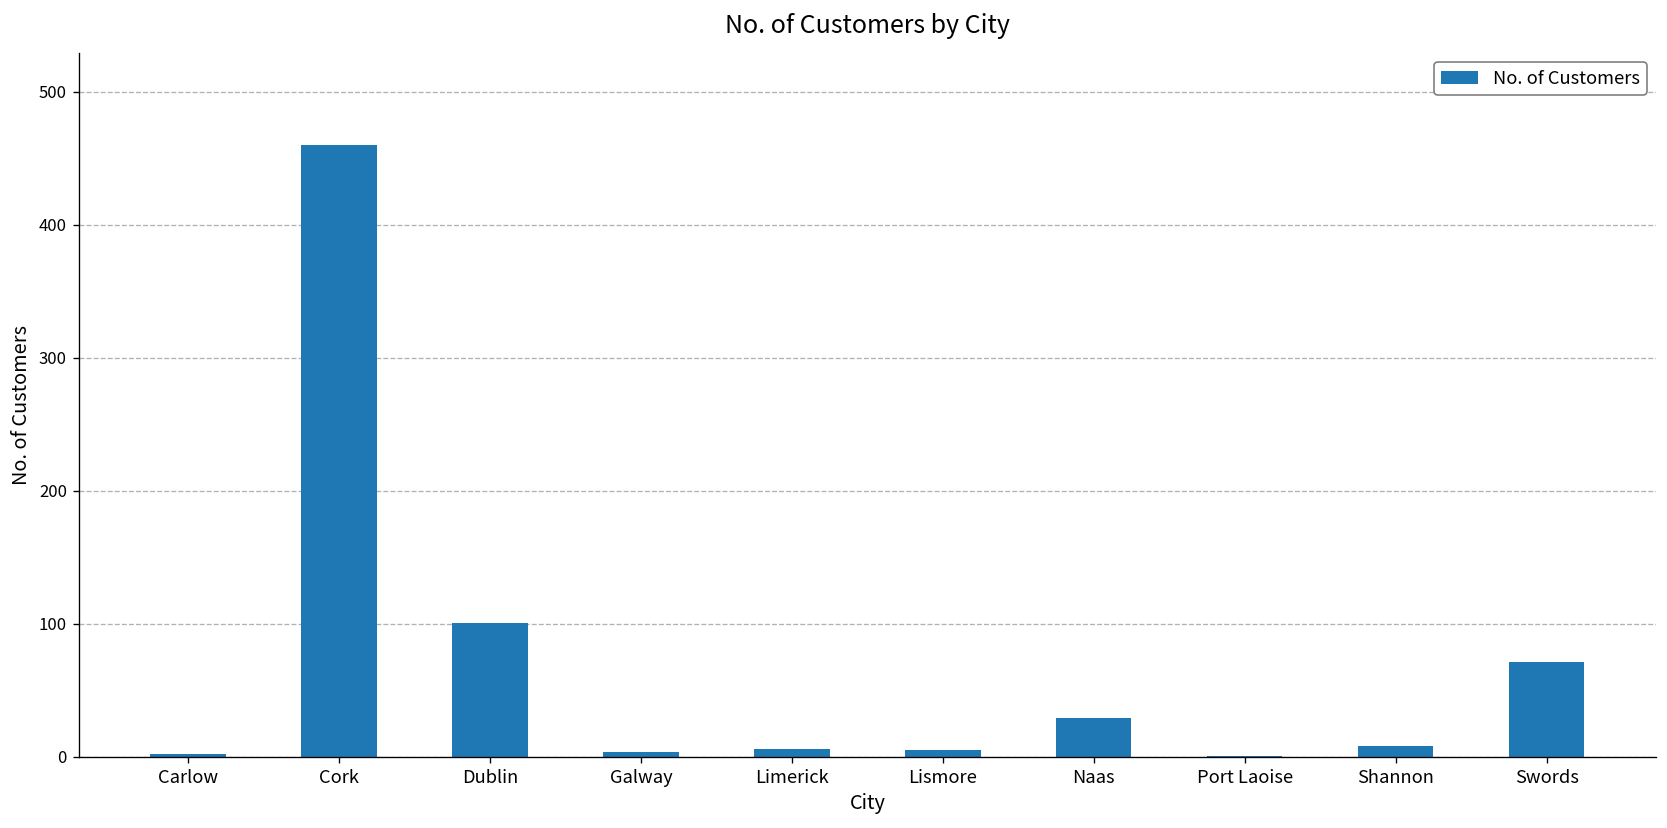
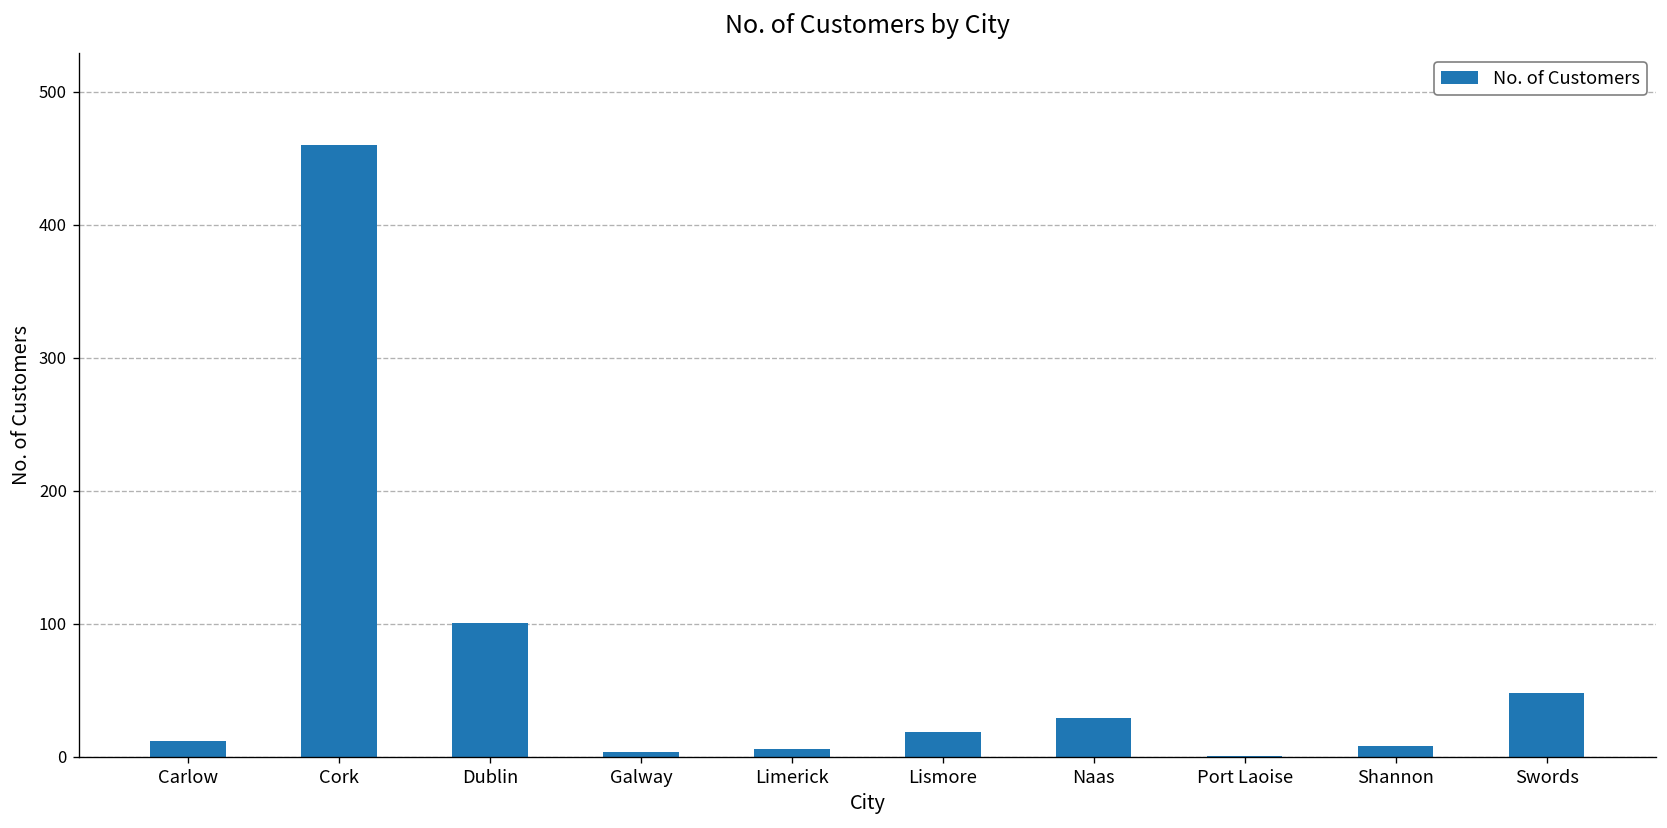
  {
-   "Carlow": 2,
+   "Carlow": 12,
    "Cork": 460,
    "Dublin": 101,
    "Galway": 4,
    "Limerick": 6,
-   "Lismore": 5,
+   "Lismore": 19,
    "Naas": 29,
    "Shannon": 8,
-   "Swords": 71
+   "Swords": 48
  }
